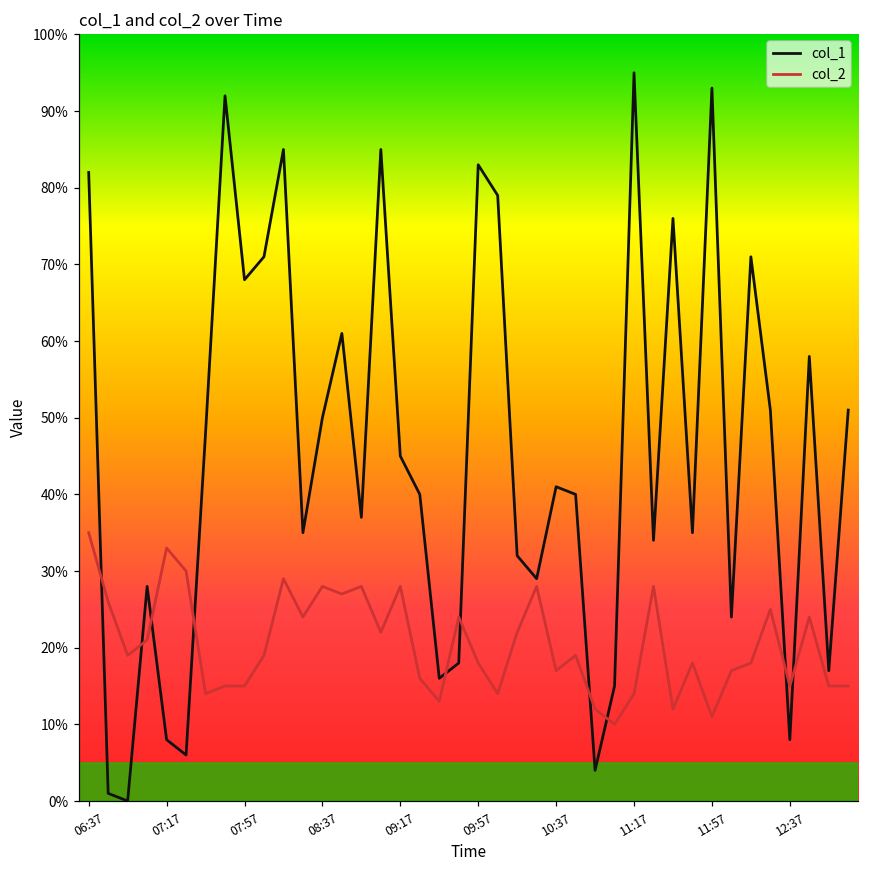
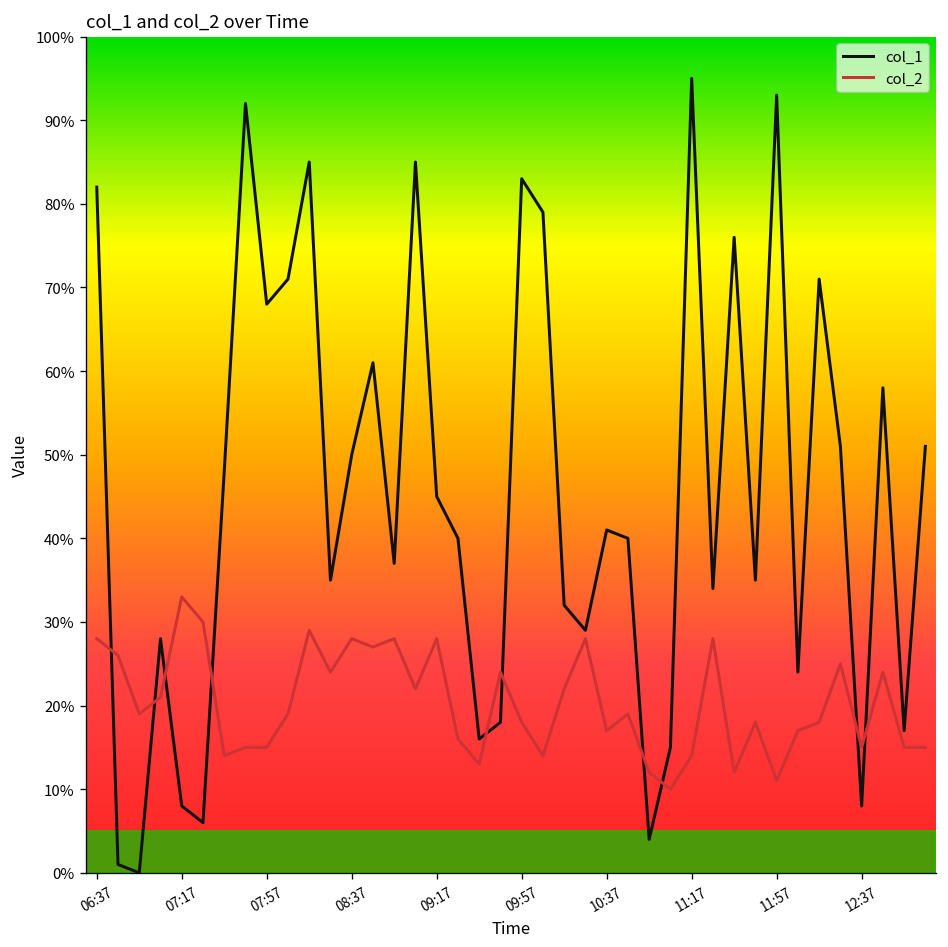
  {
    "col_1": {
      "06:37": "82%",
      "07:17": "8%",
      "07:57": "68%",
      "08:37": "50%",
      "09:17": "45%",
      "09:57": "83%",
      "10:37": "41%",
      "11:17": "95%",
      "11:57": "93%",
      "12:37": "8%"
    },
    "col_2": {
-     "06:37": "35%",
+     "06:37": "28%",
      "07:17": "33%",
      "07:57": "15%",
      "08:37": "28%",
      "09:17": "28%",
      "09:57": "18%",
      "10:37": "17%",
      "11:17": "14%",
      "11:57": "11%",
      "12:37": "15%"
    }
  }
